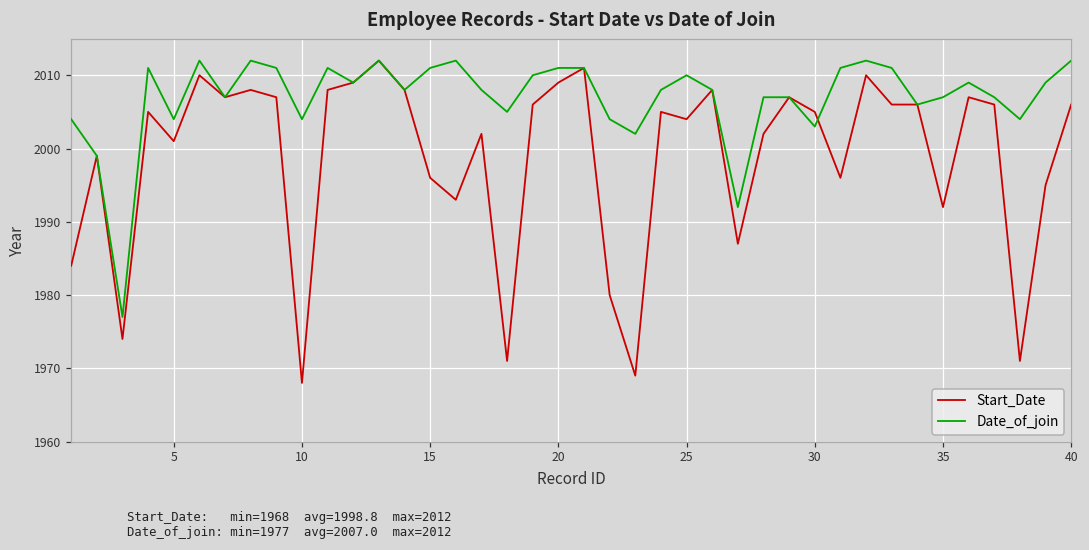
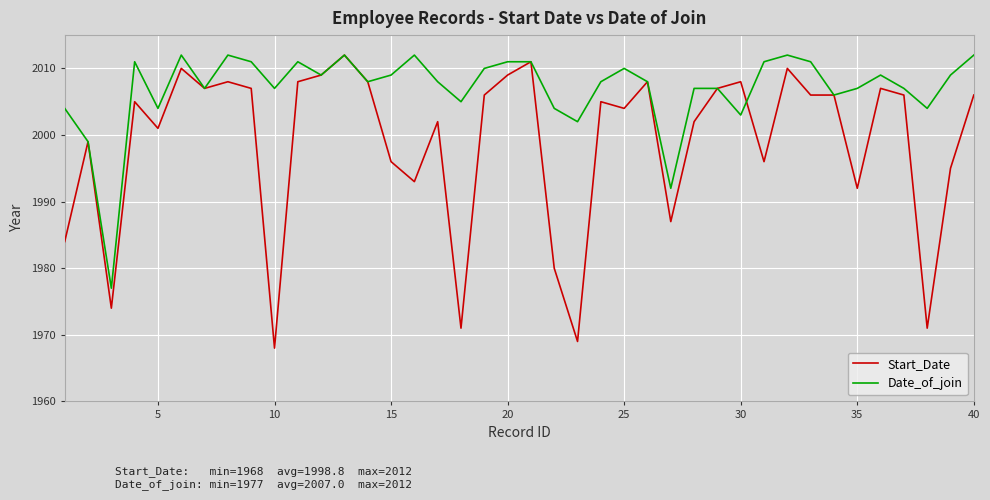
  {
    "Start_Date": {
      "5": 2001,
      "10": 1968,
      "15": 1996,
      "20": 2009,
      "25": 2004,
-     "30": 2005,
+     "30": 2008,
      "35": 1992,
      "40": 2006
    },
    "Date_of_join": {
      "5": 2004,
-     "10": 2004,
-     "15": 2011,
+     "10": 2007,
+     "15": 2009,
      "20": 2011,
      "25": 2010,
      "30": 2003,
      "35": 2007,
      "40": 2012
    }
  }
